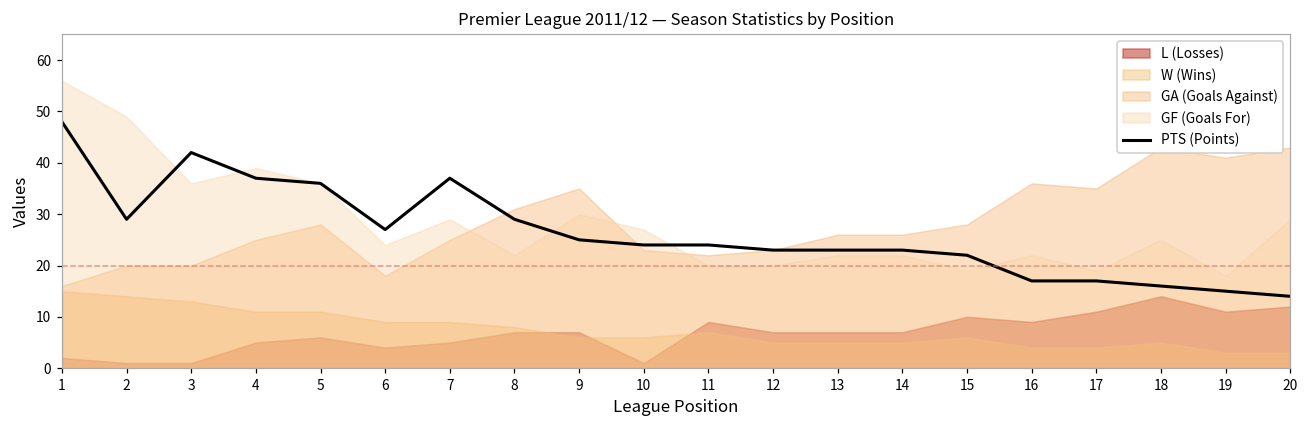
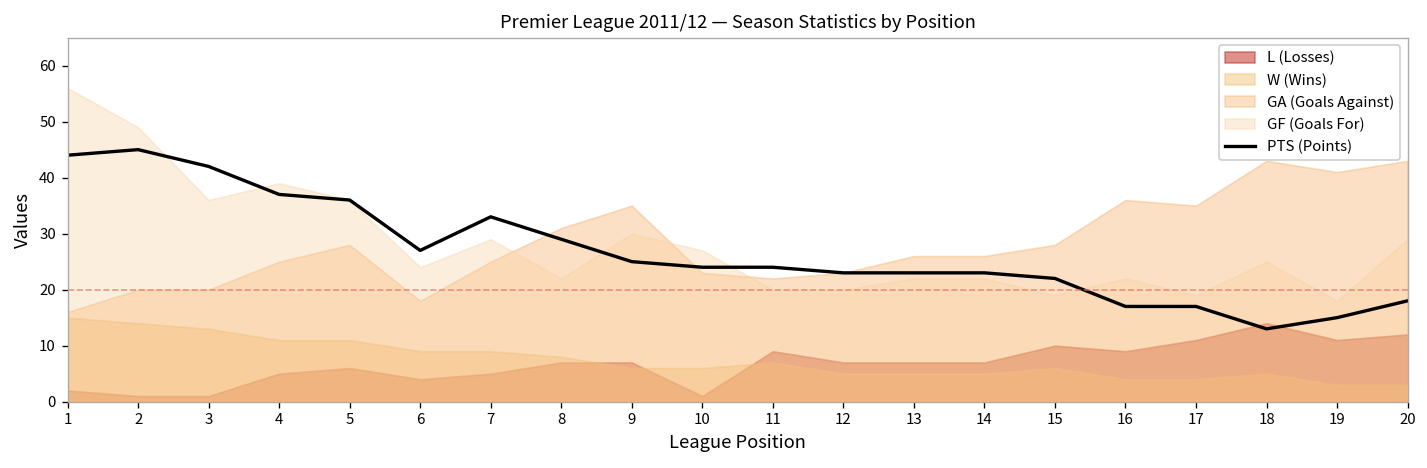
  {
    "PTS (Points)": {
-     "1": 48,
-     "2": 29,
+     "1": 44,
+     "2": 45,
      "3": 42,
      "4": 37,
      "6": 27,
-     "7": 37,
+     "7": 33,
      "8": 29,
      "9": 25,
      "10": 24,
      "11": 24,
      "13": 23,
      "14": 23,
      "15": 22,
      "16": 17,
      "17": 17,
-     "18": 16,
+     "18": 13,
      "19": 15,
-     "20": 14
+     "20": 18
    },
    "L (Losses)": {
      "1": 2,
      "2": 1,
      "3": 1,
      "4": 5,
      "5": 6,
      "6": 4,
      "7": 5,
      "8": 7,
      "9": 7,
      "10": 1,
      "11": 9,
      "12": 7,
      "13": 7,
      "14": 7,
      "15": 10,
      "16": 9,
      "17": 11,
      "18": 14,
      "19": 11,
      "20": 12
    }
  }
